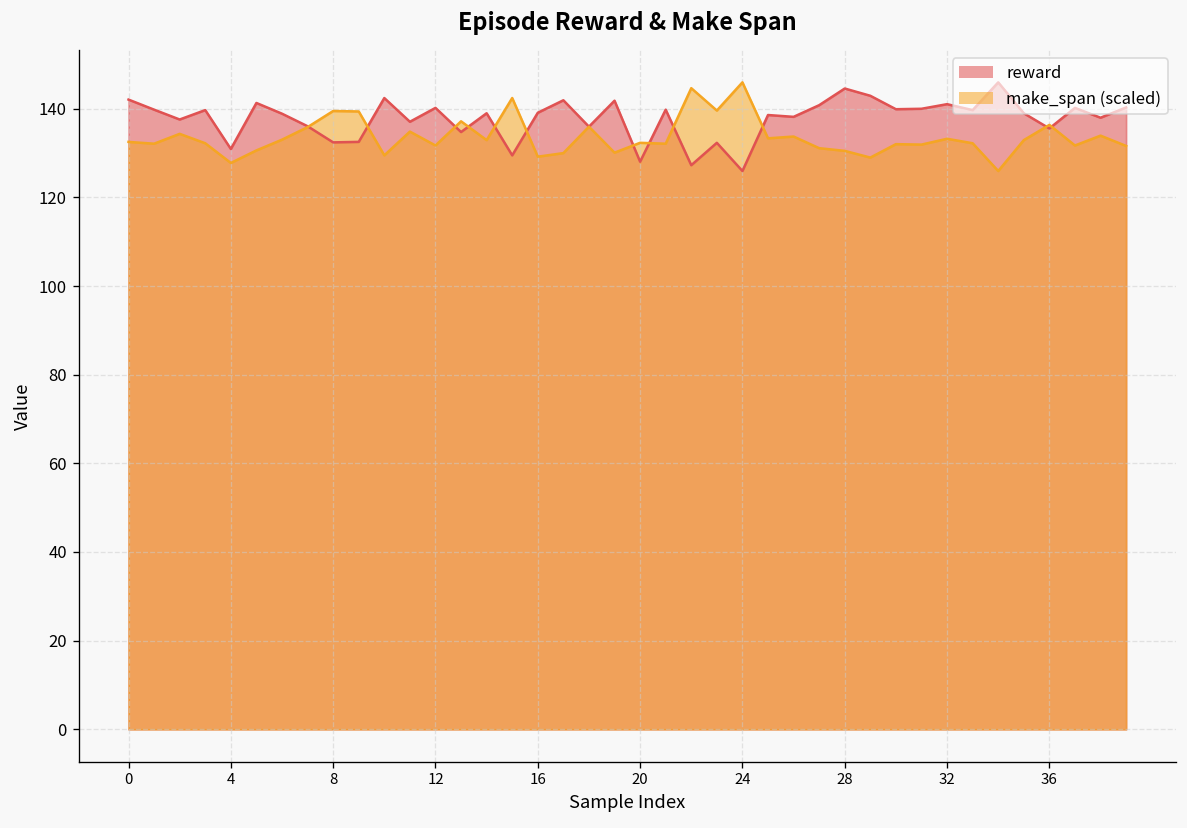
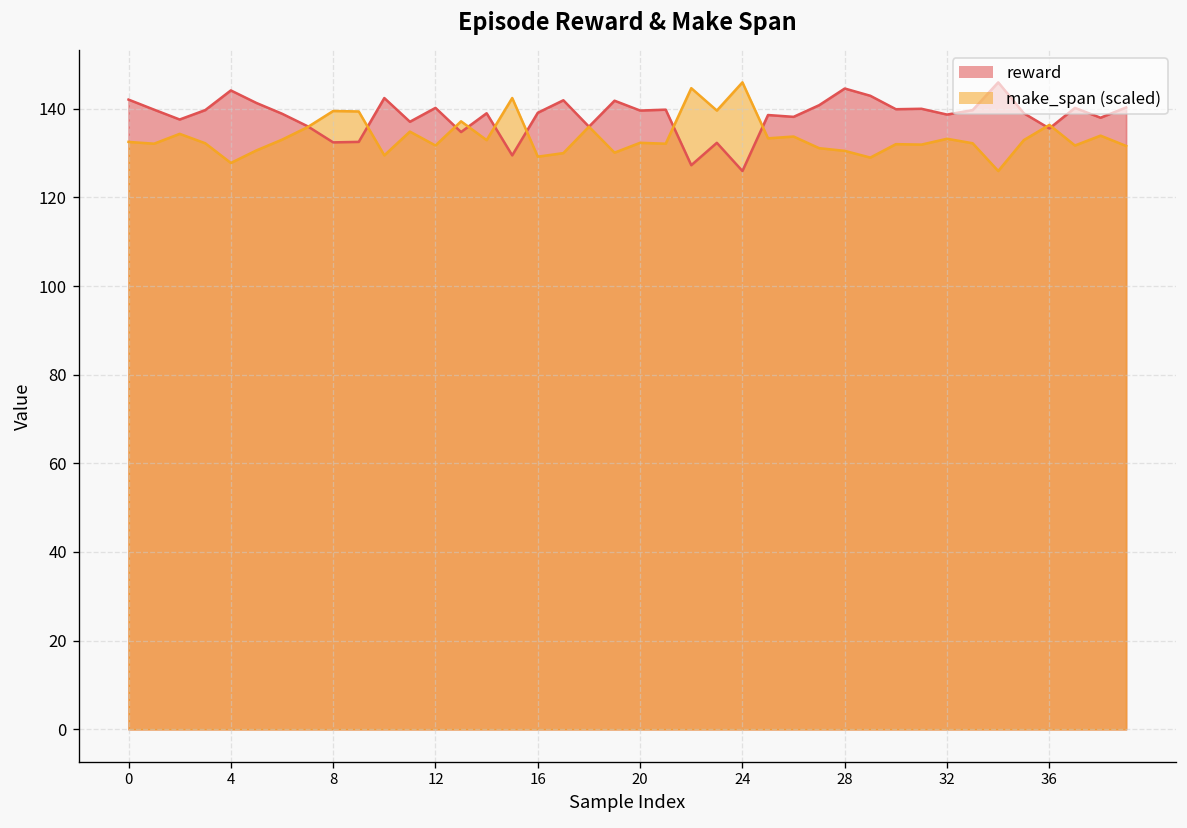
  {
    "reward": {
      "0": 142,
-     "4": 131,
+     "4": 144,
      "8": 132,
      "12": 140,
      "16": 139,
-     "20": 128,
+     "20": 140,
      "24": 126,
      "28": 145,
-     "32": 141,
+     "32": 139,
      "36": 136
    }
  }
